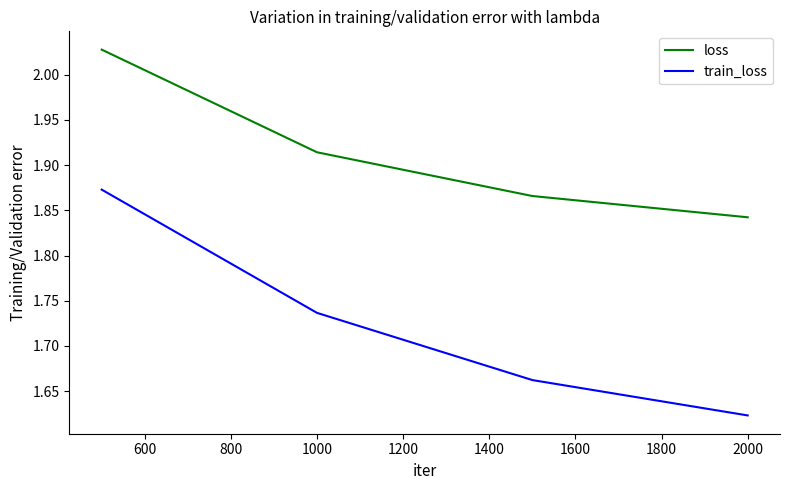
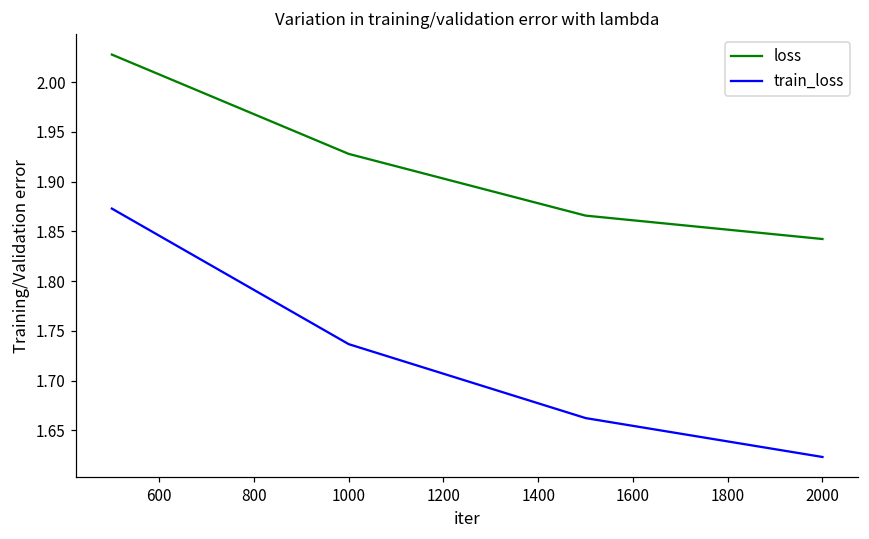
  {
    "loss": {
-     "1000": 1.91,
+     "1000": 1.93,
      "2000": 1.84
    },
    "train_loss": {
      "1000": 1.74,
      "2000": 1.62
    }
  }
